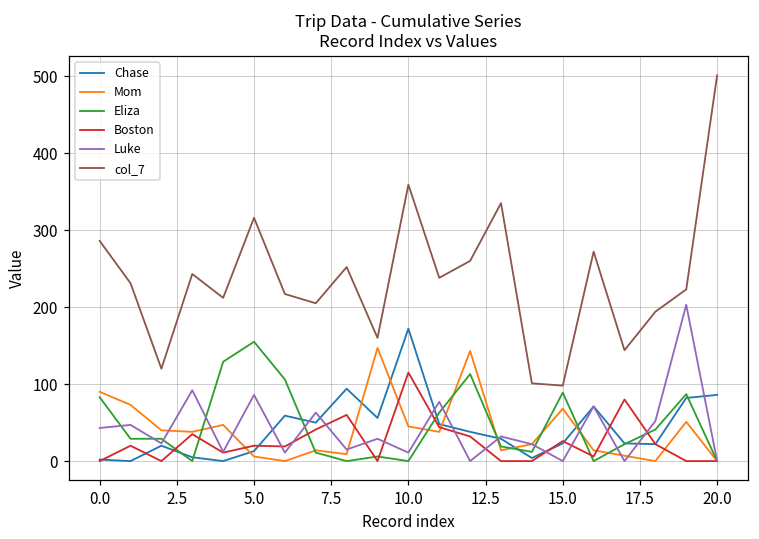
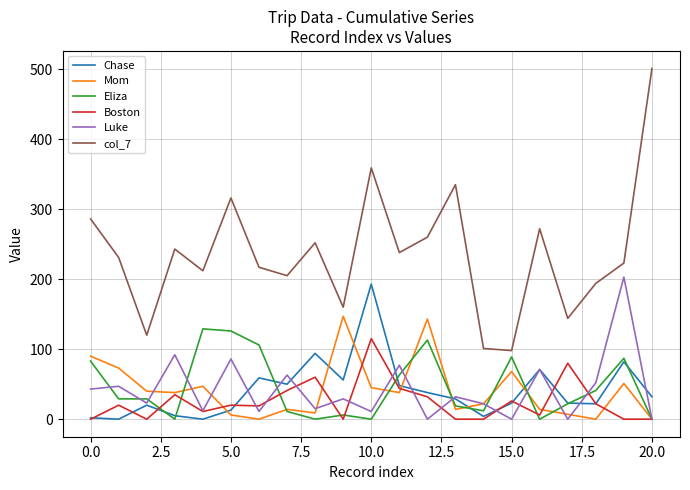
  {
    "Chase": {
      "5.0": 10,
-     "10.0": 170,
-     "20.0": 90
+     "10.0": 190,
+     "20.0": 30
    },
    "Mom": {
      "0.0": 90,
      "5.0": 10,
      "10.0": 50,
      "15.0": 70
    },
    "Eliza": {
      "0.0": 80,
-     "5.0": 160,
+     "5.0": 130,
      "10.0": 0,
      "15.0": 90
    },
    "Boston": {
      "5.0": 20,
      "10.0": 120
    },
    "Luke": {
      "0.0": 40,
      "5.0": 90,
      "10.0": 10,
      "15.0": 0
    },
    "col_7": {
      "0.0": 290,
      "5.0": 320,
      "10.0": 360,
      "15.0": 100,
      "20.0": 500
    }
  }
